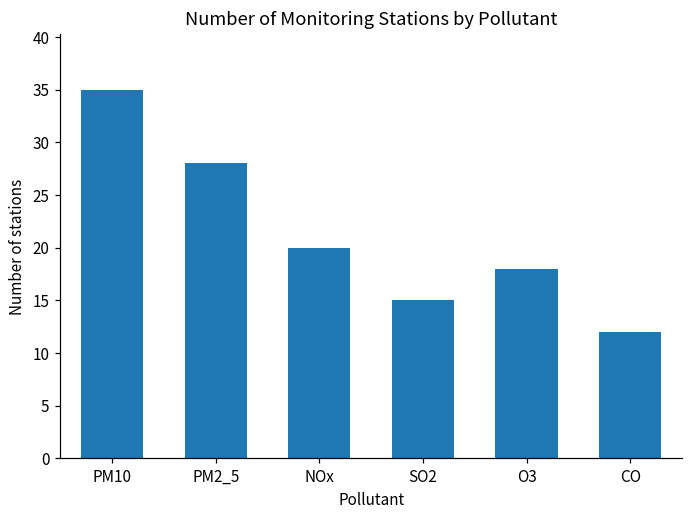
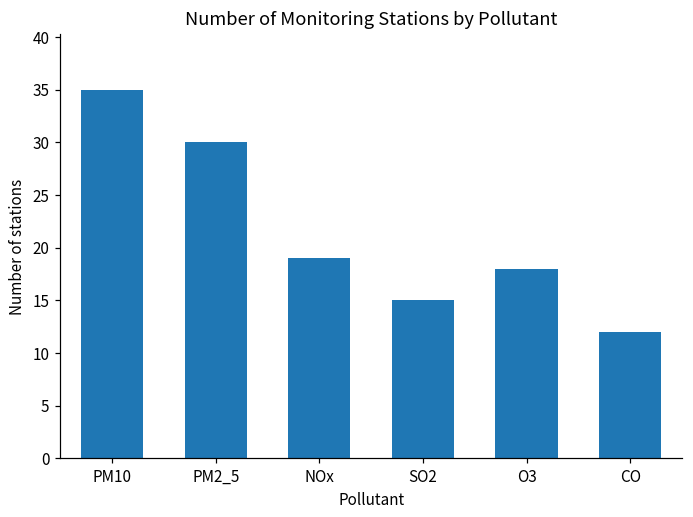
  {
    "PM10": 35,
-   "PM2_5": 28,
-   "NOx": 20,
+   "PM2_5": 30,
+   "NOx": 19,
    "SO2": 15,
    "O3": 18,
    "CO": 12
  }
